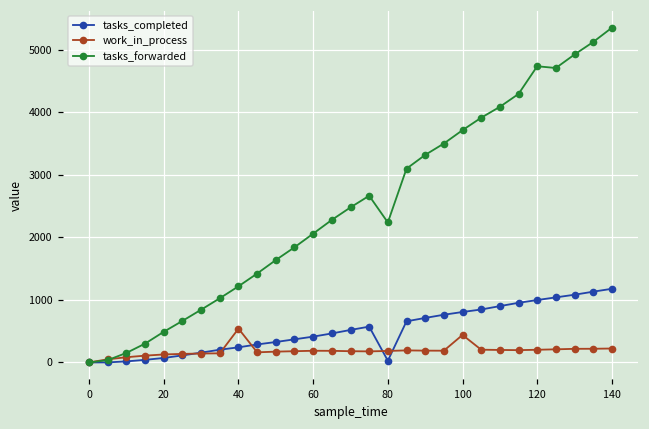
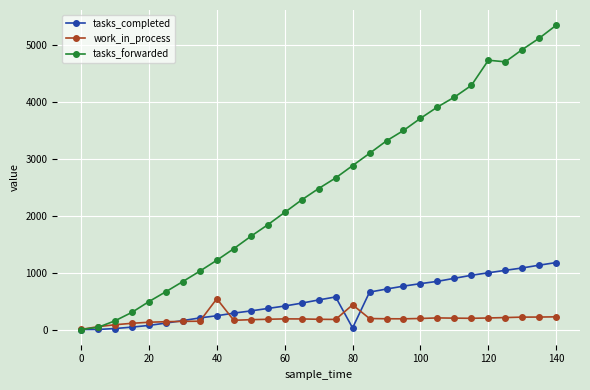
  {
    "tasks_completed": {
      "20": 100,
      "40": 200,
      "60": 400,
      "80": 0,
      "100": 800,
      "120": 1000,
      "140": 1200
    },
    "work_in_process": {
      "20": 100,
      "40": 500,
      "60": 200,
-     "80": 200,
-     "100": 400,
+     "80": 400,
+     "100": 200,
      "120": 200,
      "140": 200
    },
    "tasks_forwarded": {
      "20": 500,
      "40": 1200,
      "60": 2100,
-     "80": 2200,
+     "80": 2900,
      "100": 3700,
      "120": 4700,
      "140": 5400
    }
  }
